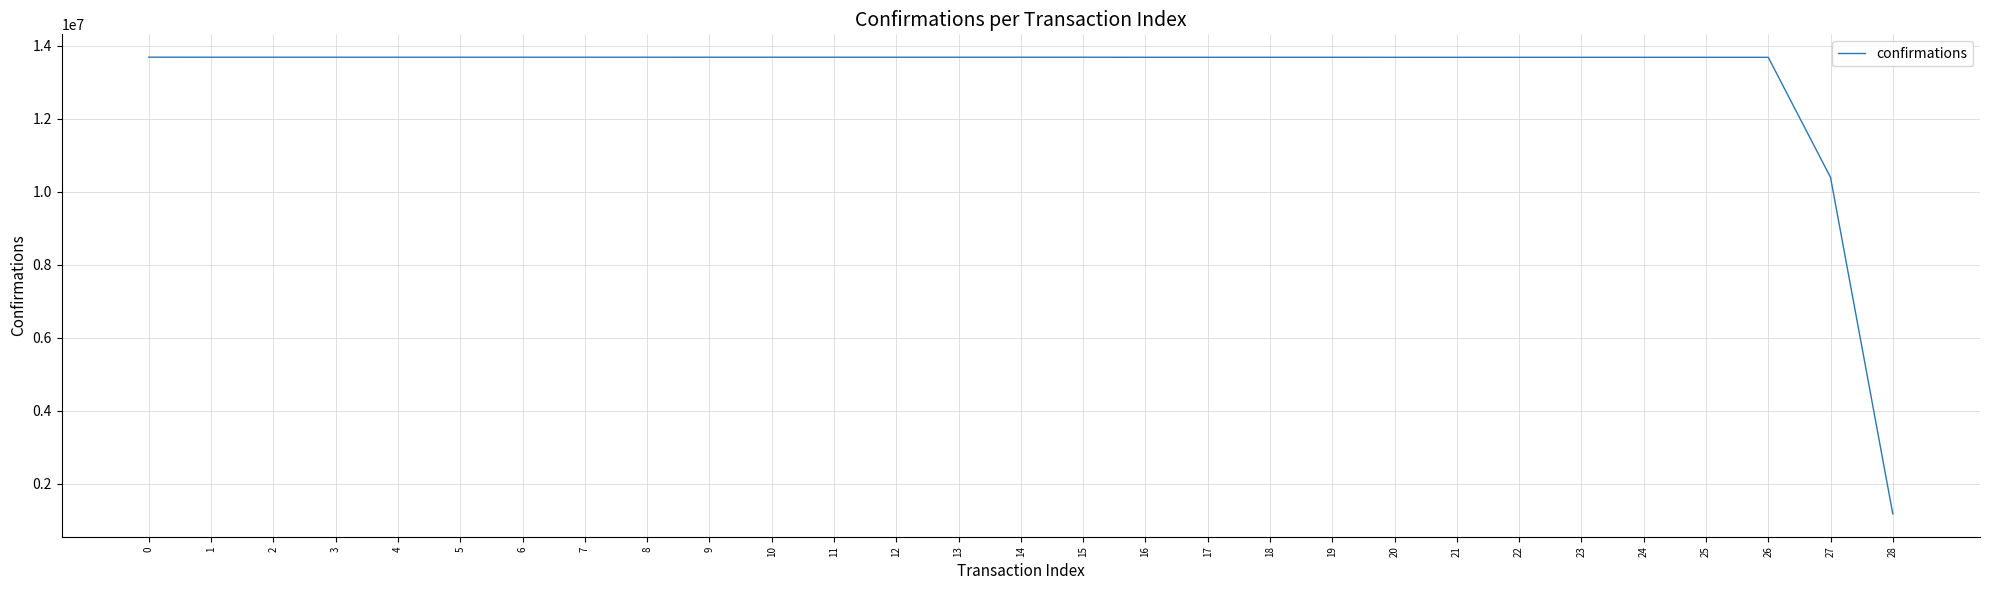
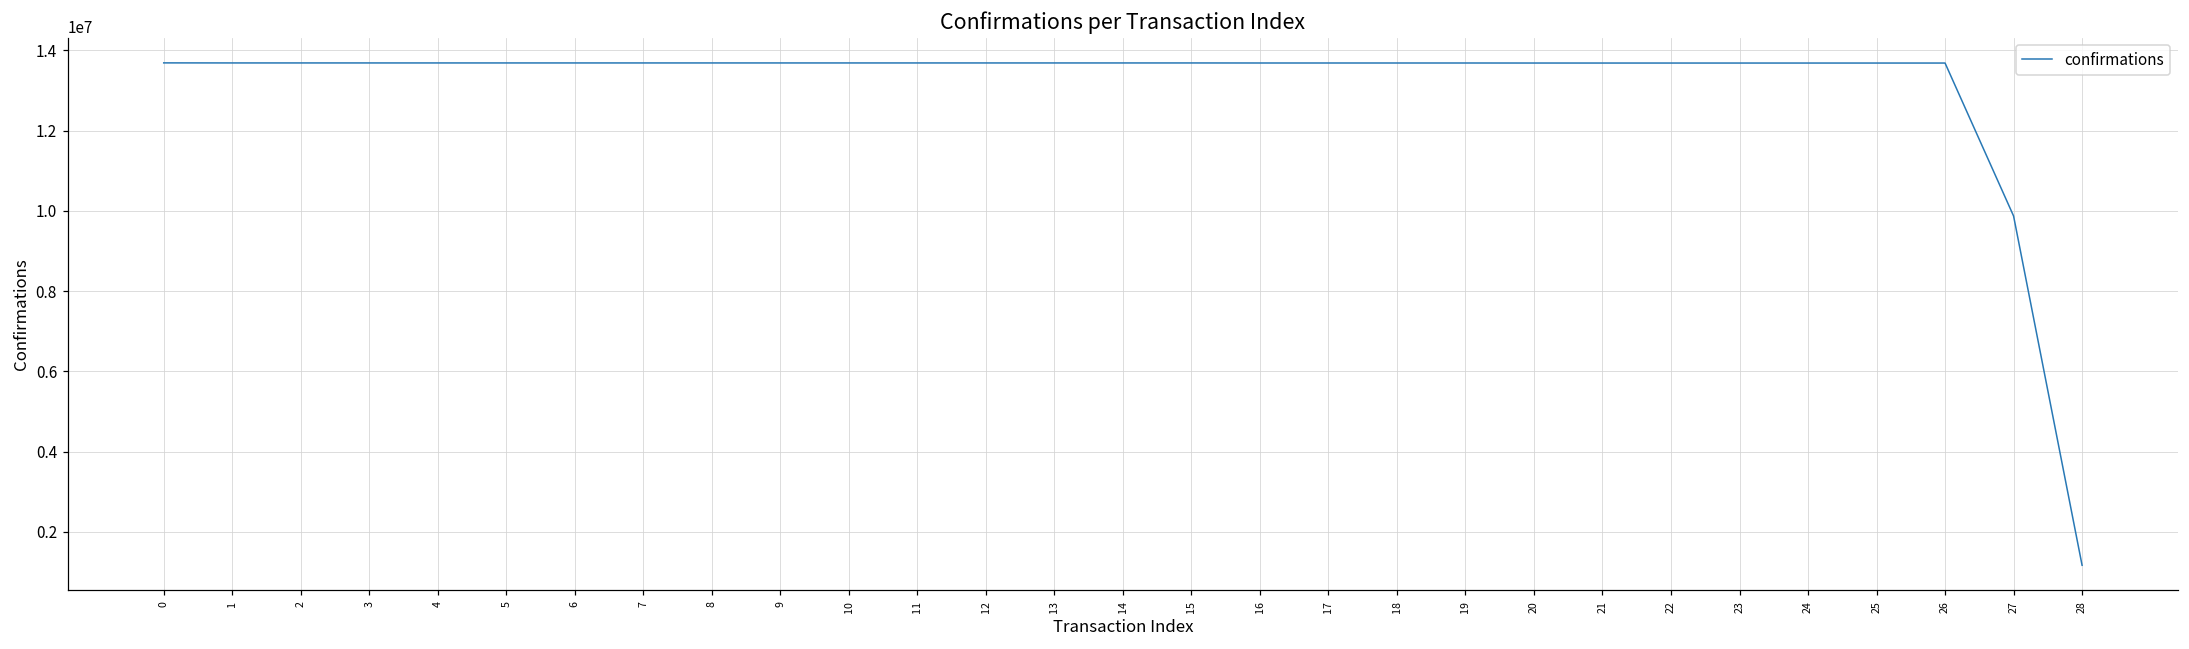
  {
    "0": 13700000,
    "1": 13700000,
    "2": 13700000,
    "3": 13700000,
    "4": 13700000,
    "5": 13700000,
    "6": 13700000,
    "7": 13700000,
    "8": 13700000,
    "9": 13700000,
    "10": 13700000,
    "11": 13700000,
    "12": 13700000,
    "13": 13700000,
    "14": 13700000,
    "15": 13700000,
    "16": 13700000,
    "17": 13700000,
    "18": 13700000,
    "19": 13700000,
    "20": 13700000,
    "21": 13700000,
    "22": 13700000,
    "23": 13700000,
    "24": 13700000,
    "25": 13700000,
    "26": 13700000,
-   "27": 10400000,
+   "27": 9900000,
    "28": 1200000
  }
